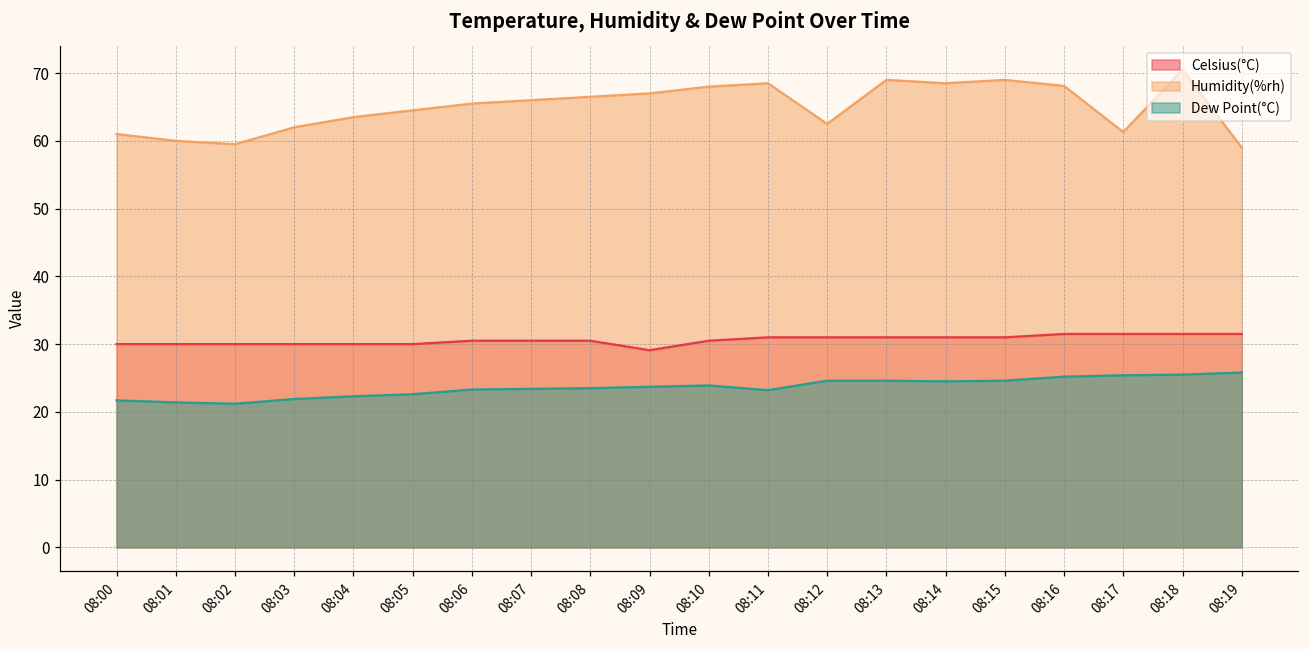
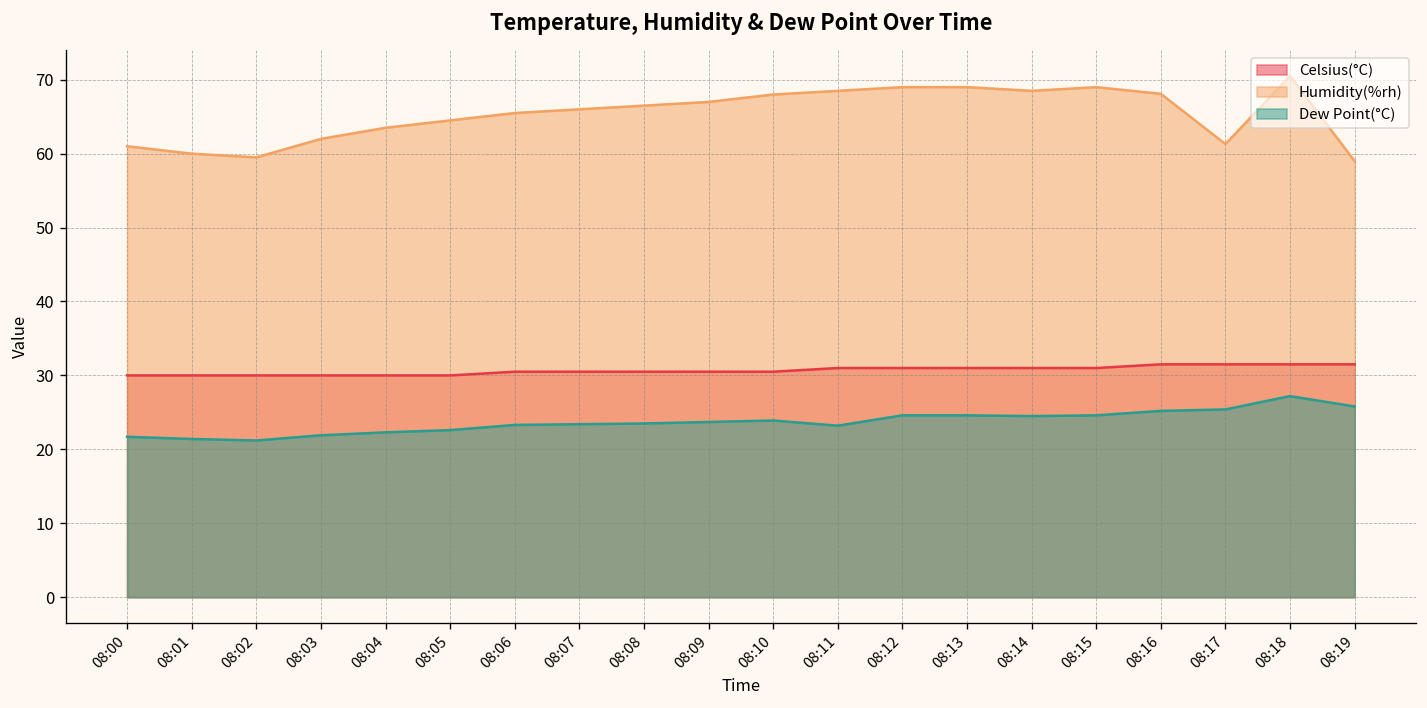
  {
    "Celsius(°C)": {
      "08:00": 30,
      "08:01": 30,
      "08:02": 30,
      "08:03": 30,
      "08:04": 30,
      "08:05": 30,
      "08:06": 31,
      "08:07": 31,
      "08:08": 31,
-     "08:09": 29,
+     "08:09": 31,
      "08:10": 31,
      "08:11": 31,
      "08:12": 31,
      "08:13": 31,
      "08:14": 31,
      "08:15": 31,
      "08:16": 32,
      "08:17": 32,
      "08:18": 32,
      "08:19": 32
    },
    "Humidity(%rh)": {
      "08:00": 61,
      "08:01": 60,
      "08:02": 60,
      "08:03": 62,
      "08:04": 64,
      "08:05": 65,
      "08:06": 66,
      "08:07": 66,
      "08:08": 67,
      "08:09": 67,
      "08:10": 68,
      "08:11": 69,
-     "08:12": 63,
+     "08:12": 69,
      "08:13": 69,
      "08:14": 69,
      "08:15": 69,
      "08:16": 68,
      "08:17": 61,
      "08:19": 59
    },
    "Dew Point(°C)": {
      "08:00": 22,
      "08:01": 21,
      "08:02": 21,
      "08:03": 22,
      "08:04": 22,
      "08:05": 23,
      "08:06": 23,
      "08:07": 23,
      "08:08": 24,
      "08:09": 24,
      "08:10": 24,
      "08:11": 23,
      "08:12": 25,
      "08:13": 25,
      "08:14": 25,
      "08:15": 25,
      "08:16": 25,
      "08:17": 25,
-     "08:18": 26,
+     "08:18": 27,
      "08:19": 26
    }
  }
